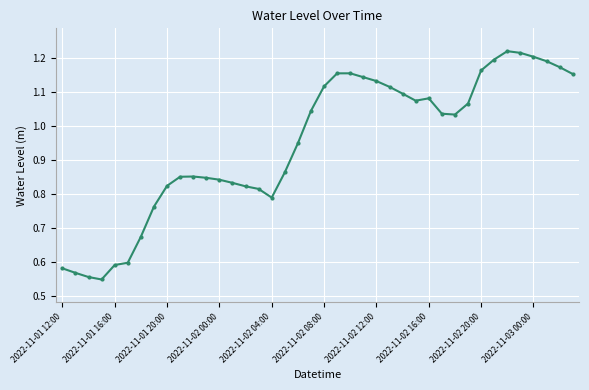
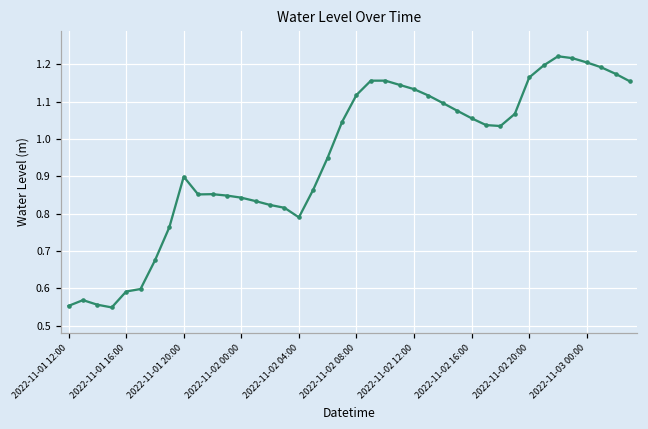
  {
-   "2022-11-01 12:00": 0.58,
+   "2022-11-01 12:00": 0.55,
    "2022-11-01 16:00": 0.59,
-   "2022-11-01 20:00": 0.82,
+   "2022-11-01 20:00": 0.90,
    "2022-11-02 00:00": 0.84,
    "2022-11-02 04:00": 0.79,
    "2022-11-02 08:00": 1.12,
    "2022-11-02 12:00": 1.13,
-   "2022-11-02 16:00": 1.08,
+   "2022-11-02 16:00": 1.06,
    "2022-11-02 20:00": 1.16,
    "2022-11-03 00:00": 1.20
  }
